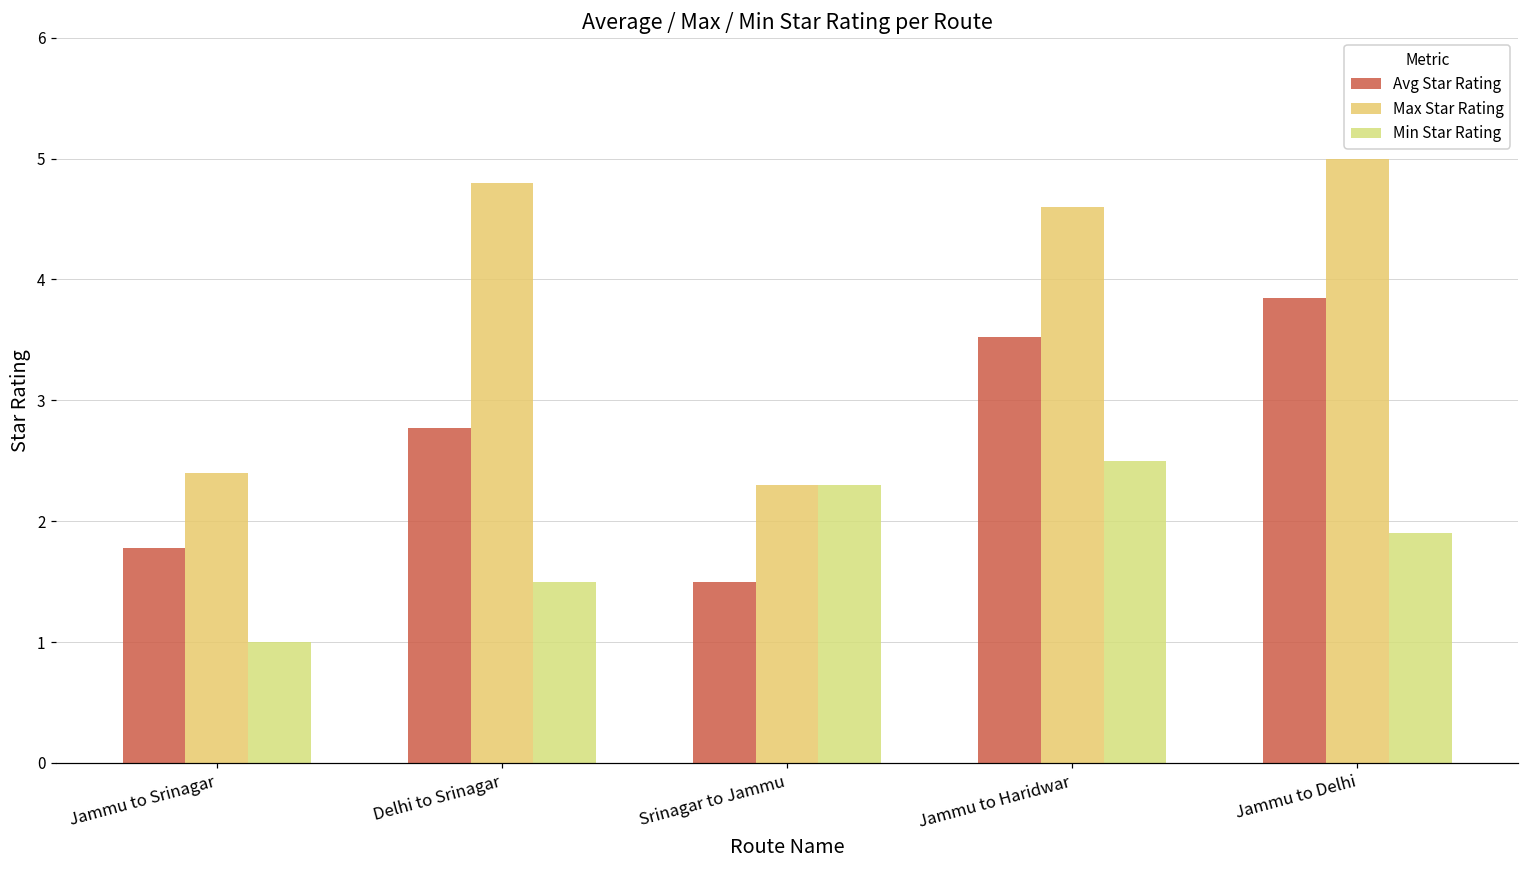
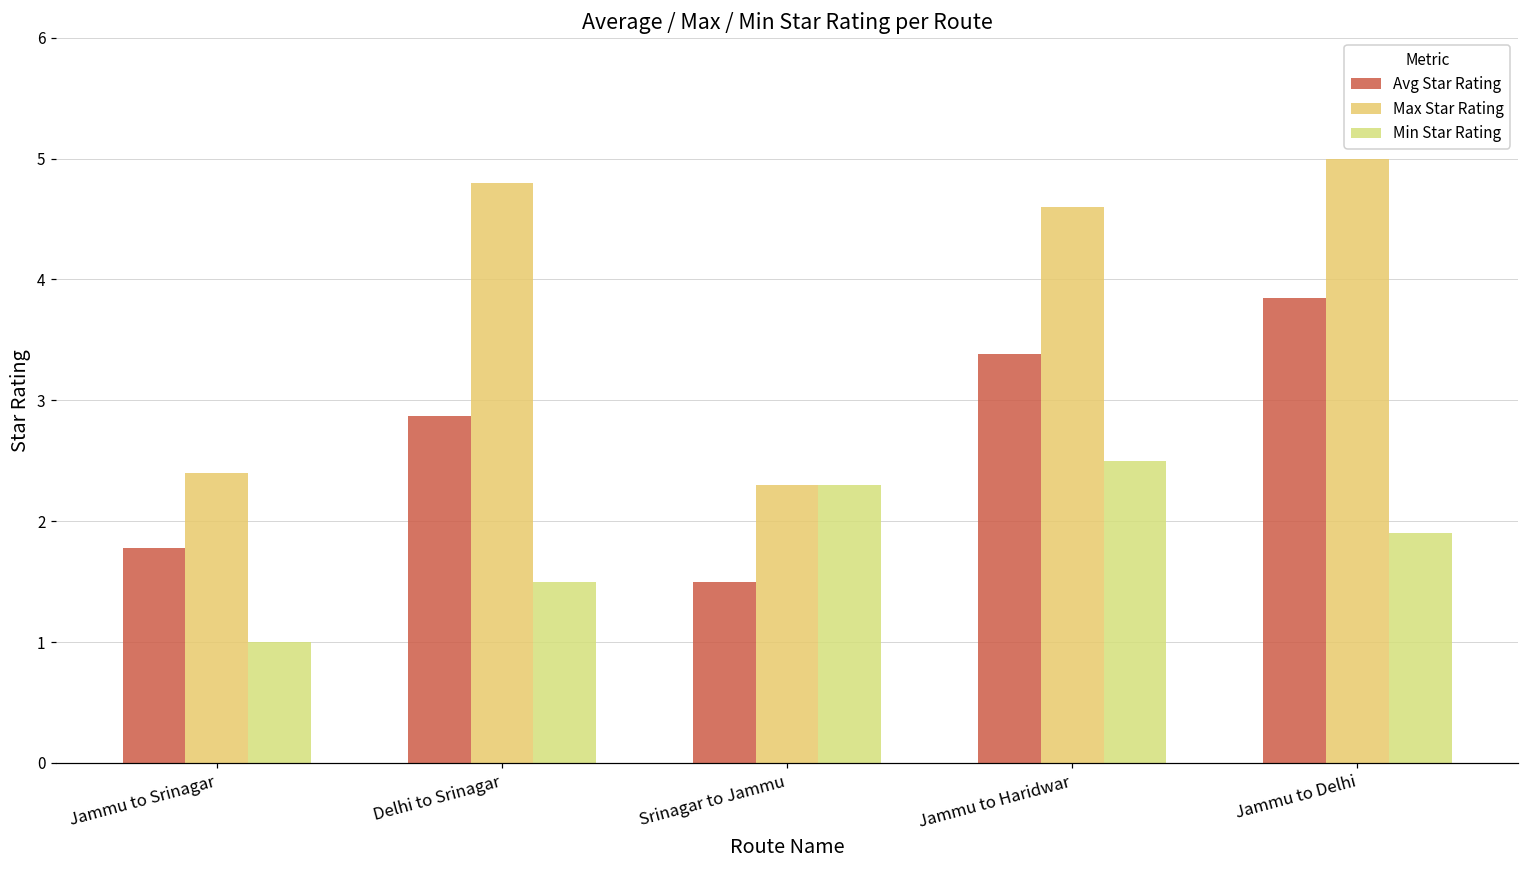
  {
    "Avg Star Rating": {
      "Jammu to Srinagar": 1.78,
-     "Delhi to Srinagar": 2.77,
+     "Delhi to Srinagar": 2.87,
      "Srinagar to Jammu": 1.50,
-     "Jammu to Haridwar": 3.52,
+     "Jammu to Haridwar": 3.38,
      "Jammu to Delhi": 3.85
    }
  }
